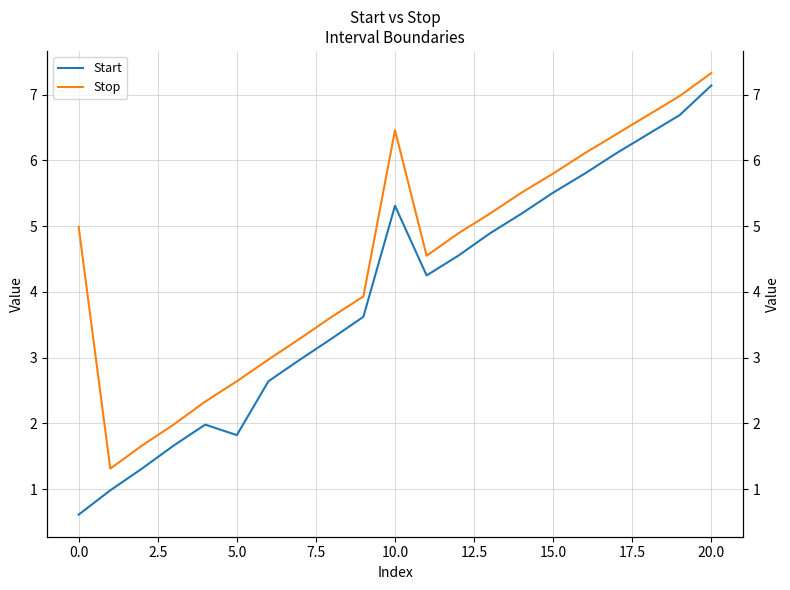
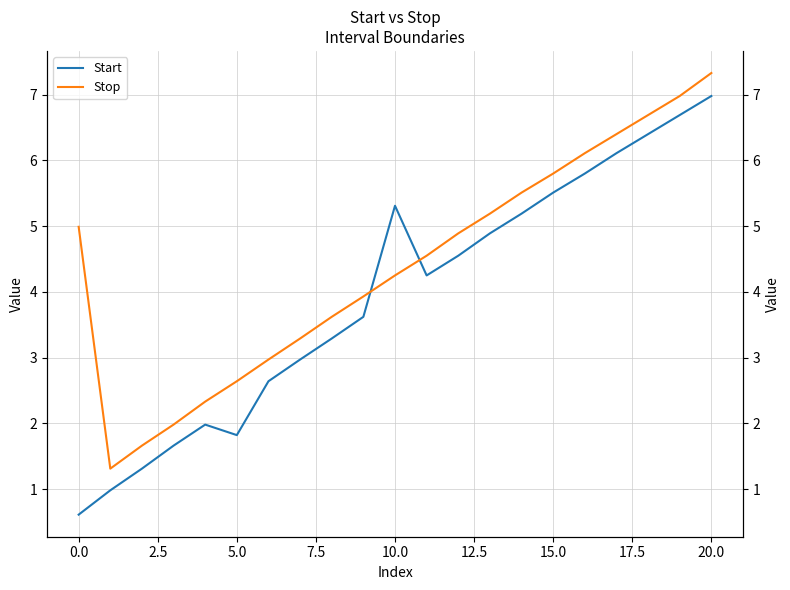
  {
    "Start": {
      "0.0": 0.6,
      "5.0": 1.8,
      "10.0": 5.3,
      "15.0": 5.5,
-     "20.0": 7.1
+     "20.0": 7.0
    },
    "Stop": {
      "0.0": 5.0,
      "5.0": 2.6,
-     "10.0": 6.5,
+     "10.0": 4.3,
      "15.0": 5.8,
      "20.0": 7.3
    }
  }
